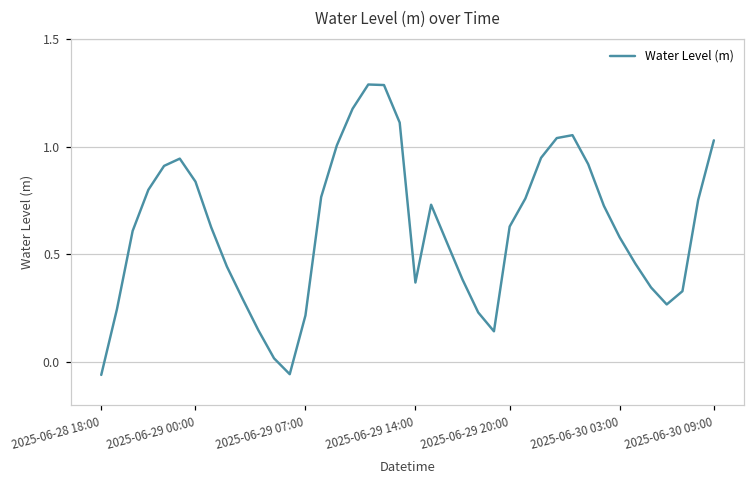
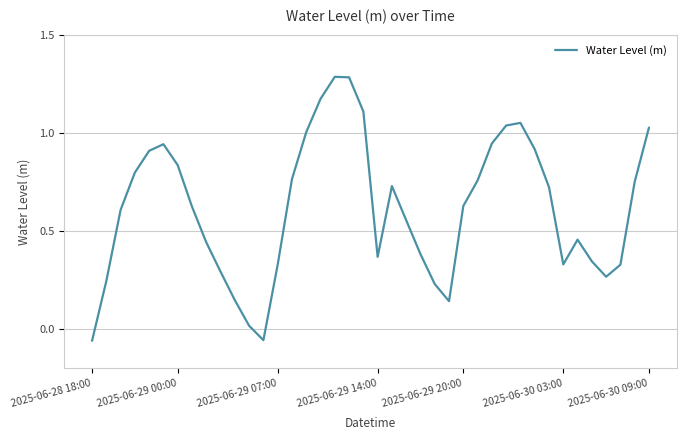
  {
    "2025-06-28 18:00": -0.06,
    "2025-06-29 00:00": 0.84,
-   "2025-06-29 07:00": 0.22,
+   "2025-06-29 07:00": 0.33,
    "2025-06-29 14:00": 0.37,
    "2025-06-29 20:00": 0.63,
-   "2025-06-30 03:00": 0.58,
+   "2025-06-30 03:00": 0.33,
    "2025-06-30 09:00": 1.03
  }
